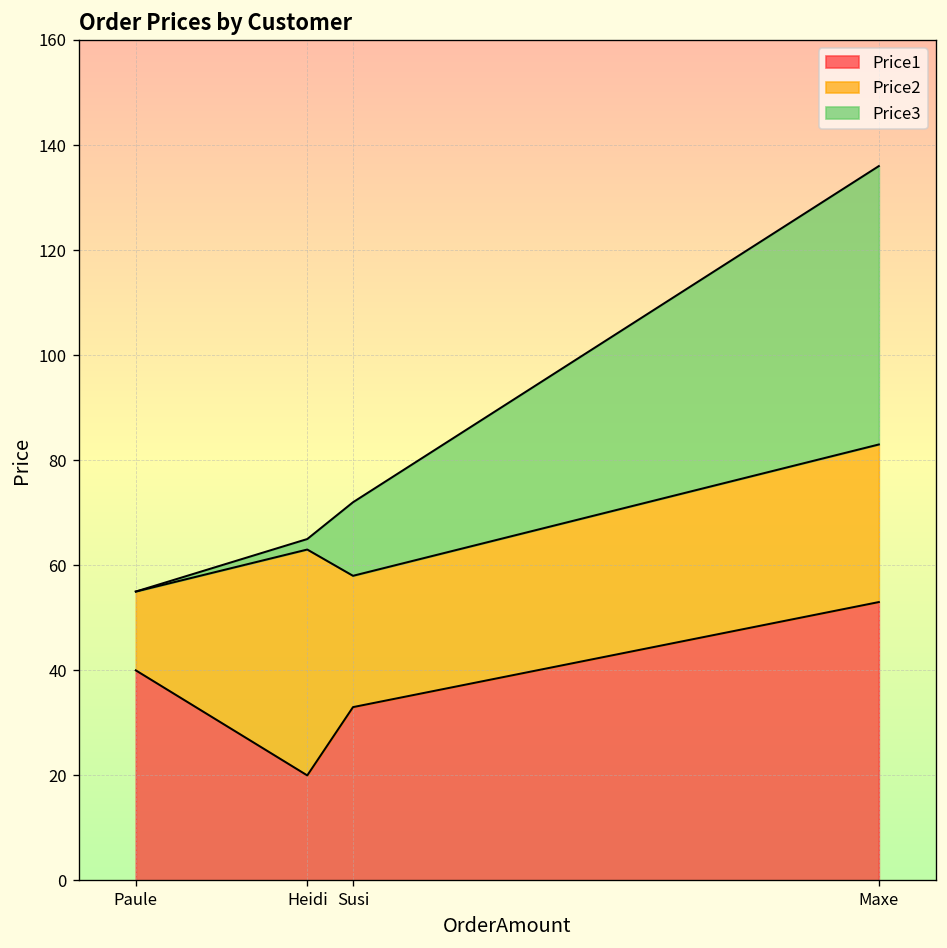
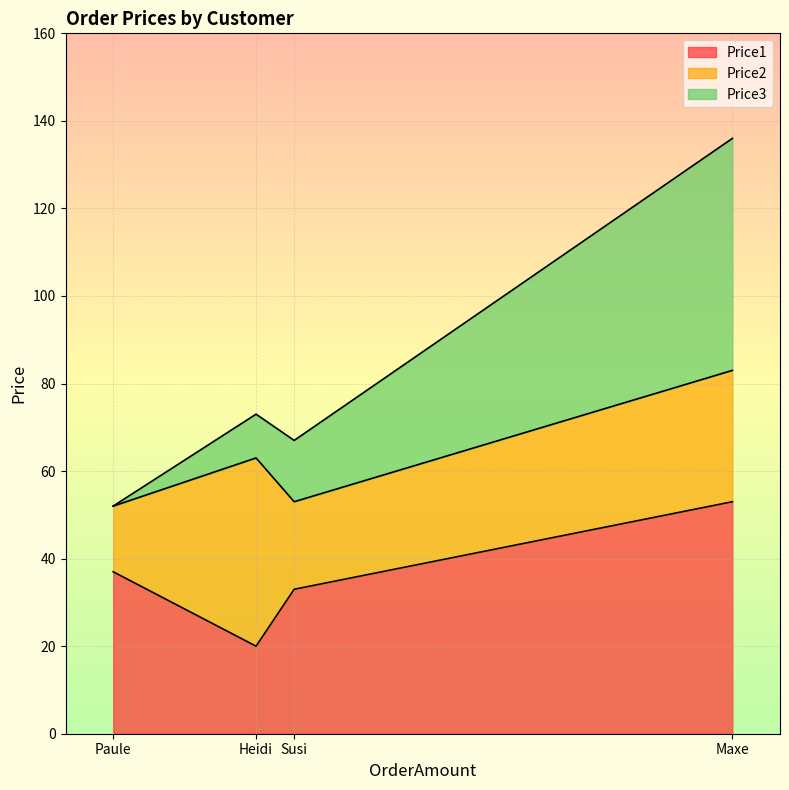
  {
    "Price1": {
-     "Paule": 40,
+     "Paule": 37,
      "Heidi": 20,
      "Susi": 33,
      "Maxe": 53
    },
    "Price2": {
      "Heidi": 43,
-     "Susi": 25,
+     "Susi": 20,
      "Maxe": 30
    },
    "Price3": {
-     "Heidi": 2,
+     "Heidi": 10,
      "Susi": 14,
      "Maxe": 53
    }
  }
